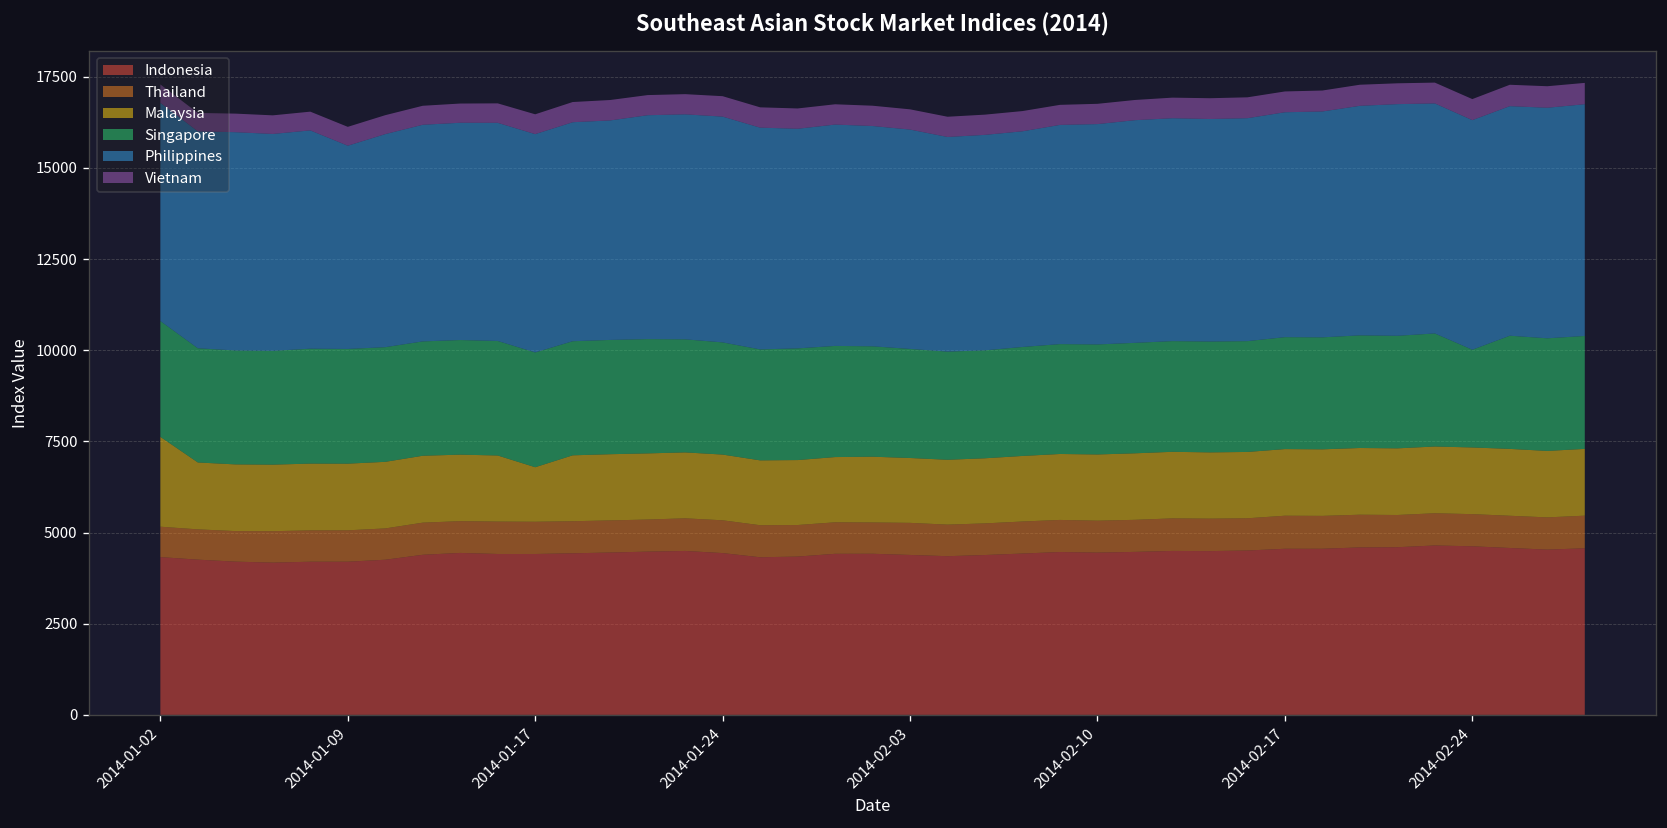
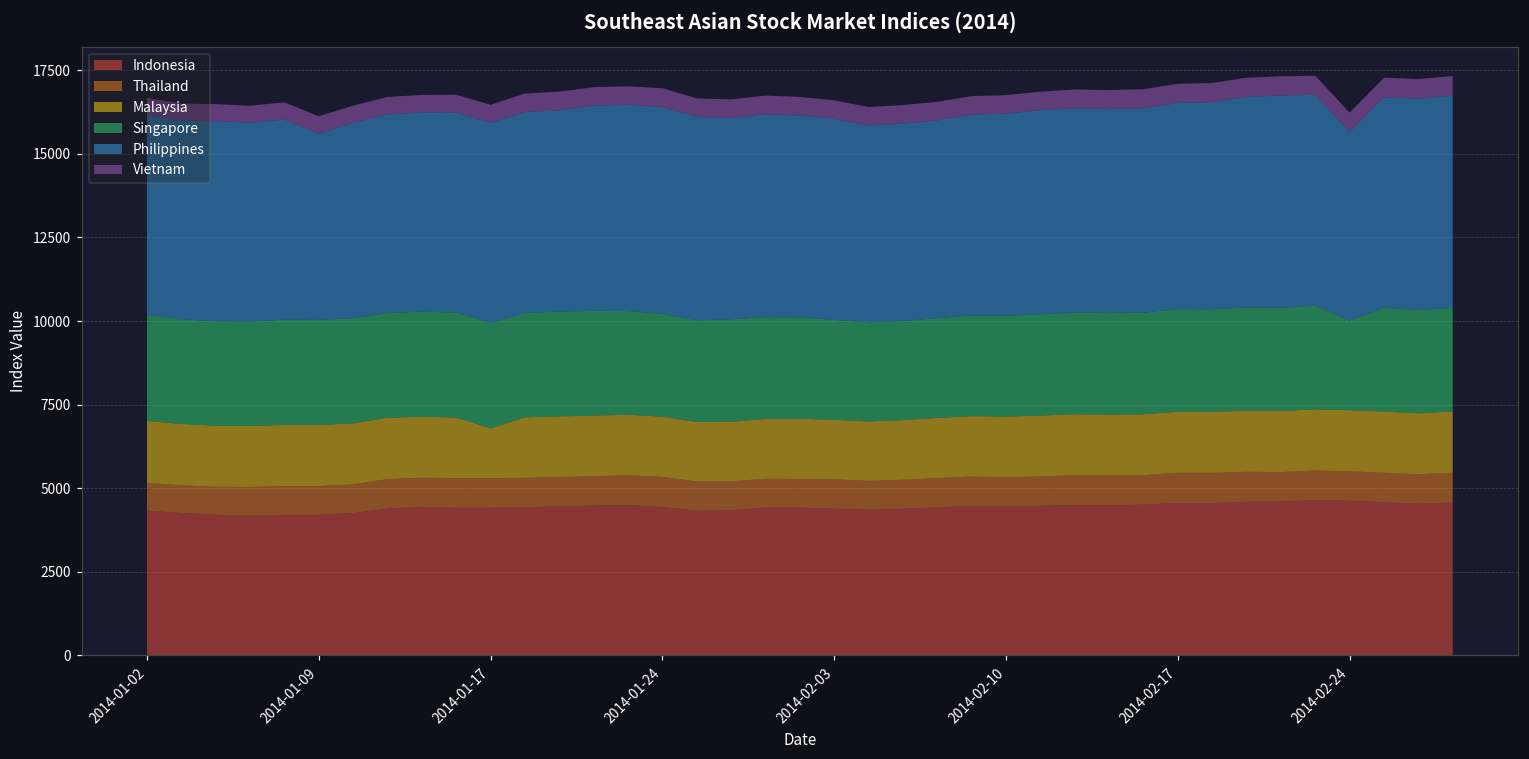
  {
    "Malaysia": {
-     "2014-01-02": 2500,
+     "2014-01-02": 1900,
      "2014-01-09": 1800,
      "2014-01-17": 1500,
      "2014-01-24": 1800,
      "2014-02-03": 1800,
      "2014-02-10": 1800,
      "2014-02-17": 1800,
      "2014-02-24": 1800
    },
    "Singapore": {
      "2014-01-02": 3200,
      "2014-01-09": 3100,
      "2014-01-17": 3100,
      "2014-01-24": 3100,
      "2014-02-03": 3000,
      "2014-02-10": 3000,
      "2014-02-17": 3100,
      "2014-02-24": 2700
    },
    "Philippines": {
      "2014-01-09": 5600,
      "2014-01-17": 6000,
      "2014-01-24": 6200,
      "2014-02-03": 6000,
      "2014-02-10": 6000,
      "2014-02-17": 6200,
-     "2014-02-24": 6300
+     "2014-02-24": 5600
    },
    "Vietnam": {
      "2014-01-09": 500,
      "2014-01-17": 500,
      "2014-01-24": 600,
      "2014-02-03": 600,
      "2014-02-10": 600,
      "2014-02-17": 600,
      "2014-02-24": 600
    }
  }
